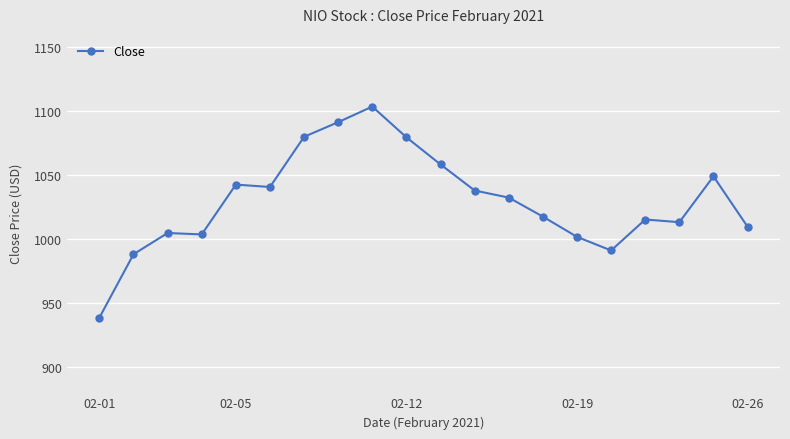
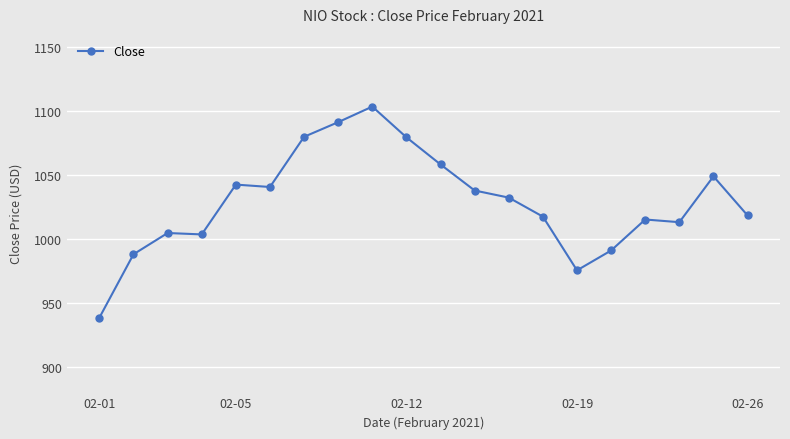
  {
    "02-01": 938,
    "02-05": 1042,
    "02-12": 1079,
-   "02-19": 1001,
-   "02-26": 1009
+   "02-19": 975,
+   "02-26": 1018
  }
